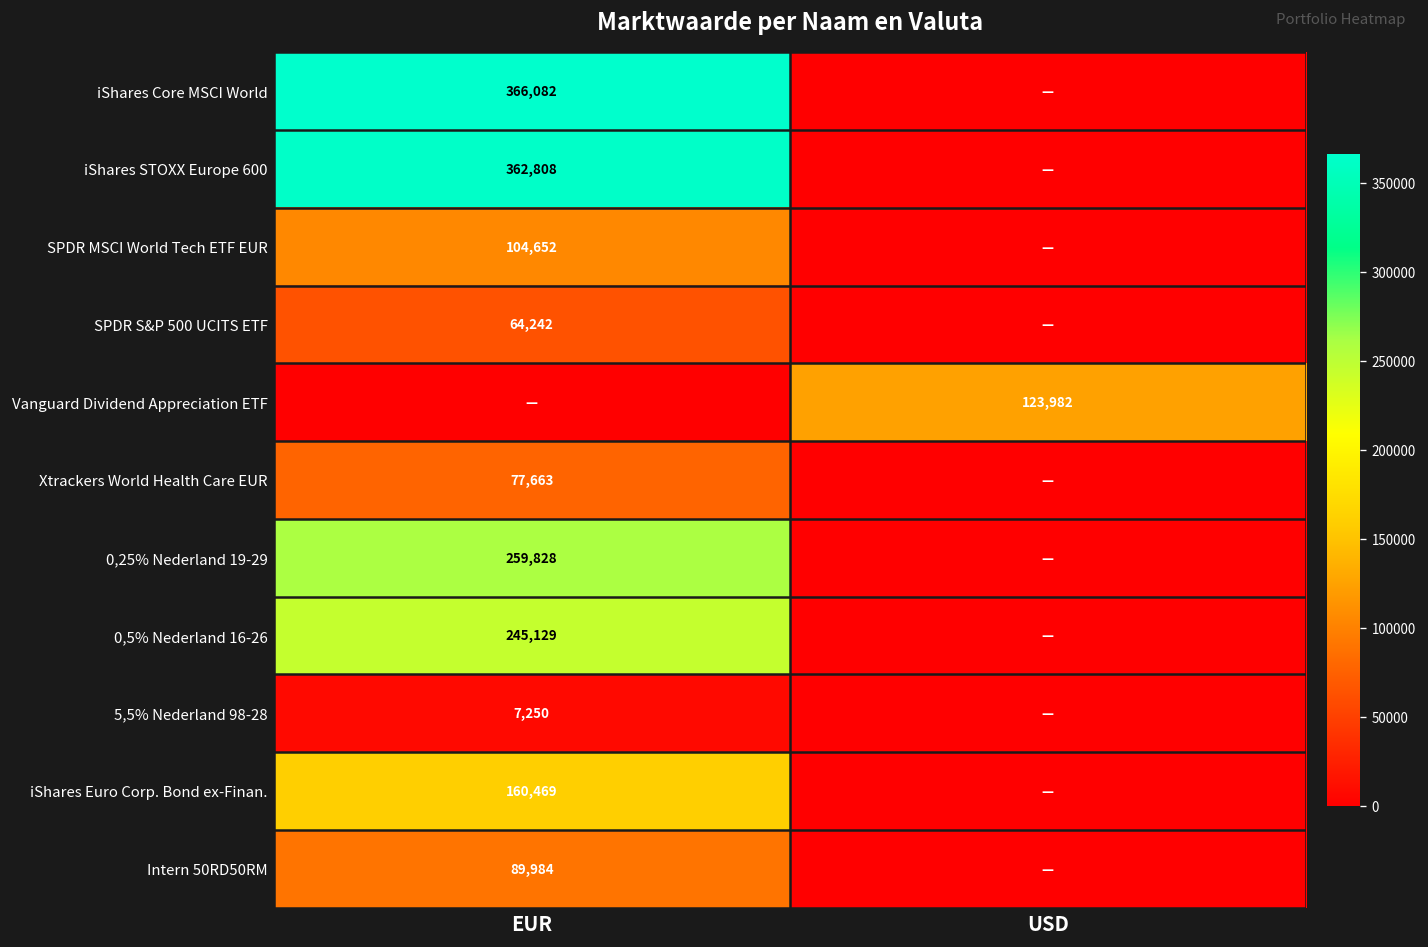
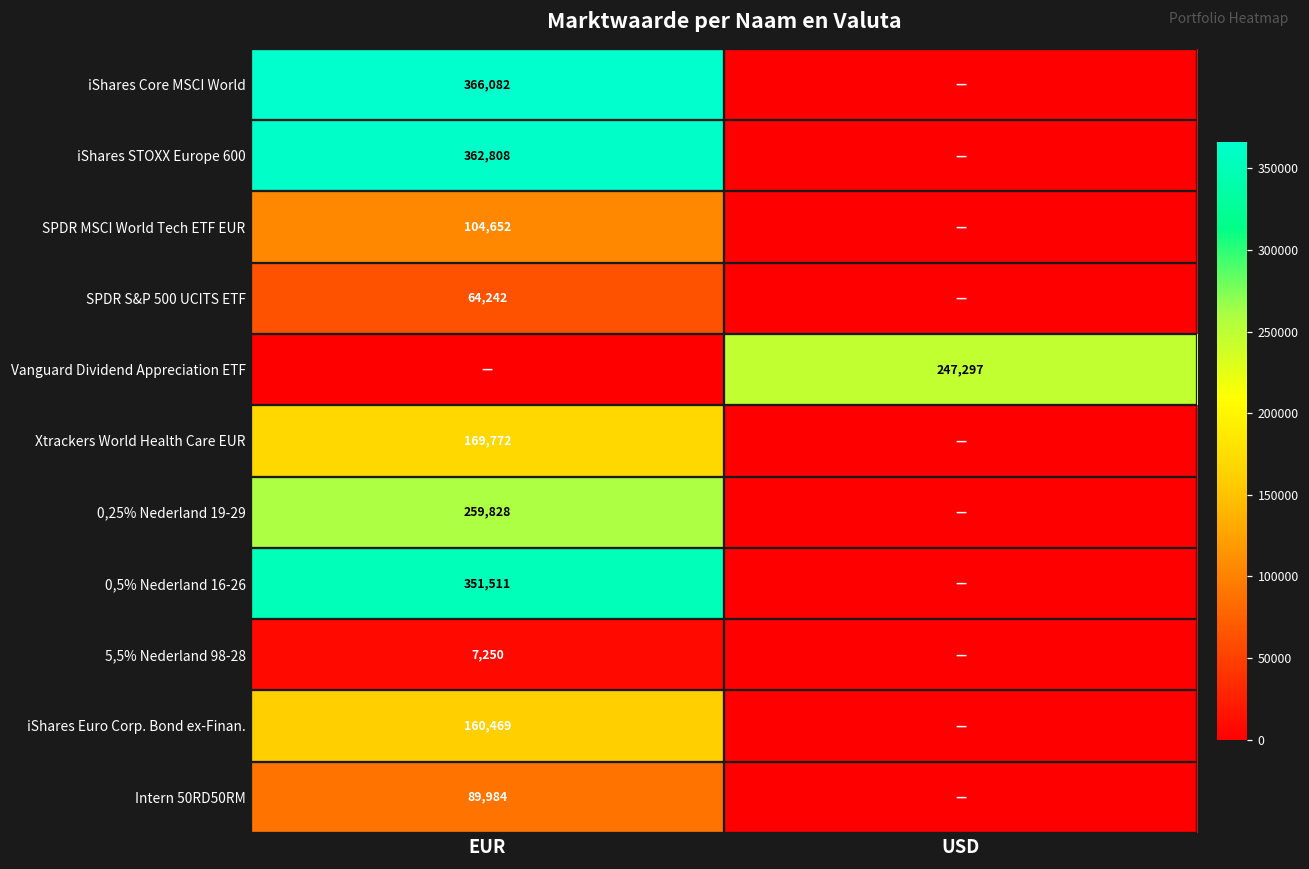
  {
    "iShares Core MSCI World": {
      "EUR": "366,082"
    },
    "iShares STOXX Europe 600": {
      "EUR": "362,808"
    },
    "SPDR MSCI World Tech ETF EUR": {
      "EUR": "104,652"
    },
    "SPDR S&P 500 UCITS ETF": {
      "EUR": "64,242"
    },
    "Vanguard Dividend Appreciation ETF": {
-     "USD": "123,982"
+     "USD": "247,297"
    },
    "Xtrackers World Health Care EUR": {
-     "EUR": "77,663"
+     "EUR": "169,772"
    },
    "0,25% Nederland 19-29": {
      "EUR": "259,828"
    },
    "0,5% Nederland 16-26": {
-     "EUR": "245,129"
+     "EUR": "351,511"
    },
    "5,5% Nederland 98-28": {
      "EUR": "7,250"
    },
    "iShares Euro Corp. Bond ex-Finan.": {
      "EUR": "160,469"
    },
    "Intern 50RD50RM": {
      "EUR": "89,984"
    }
  }
